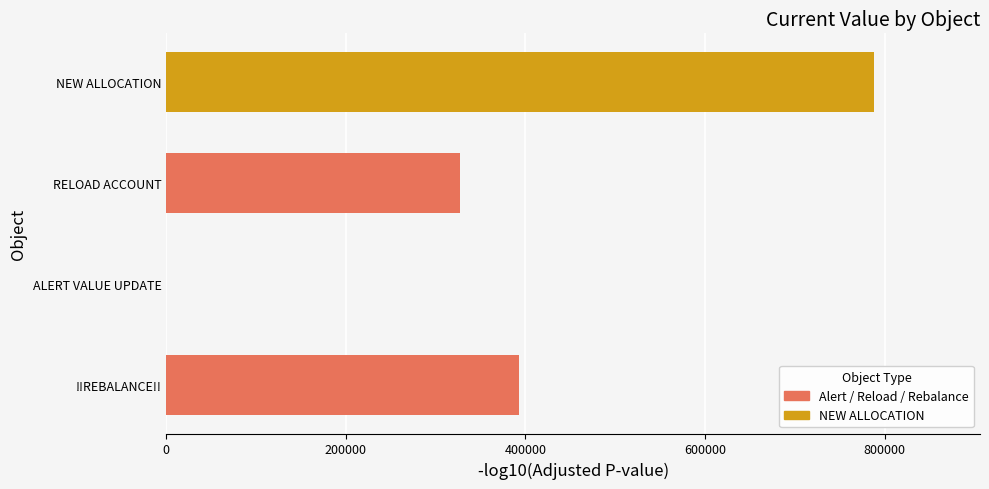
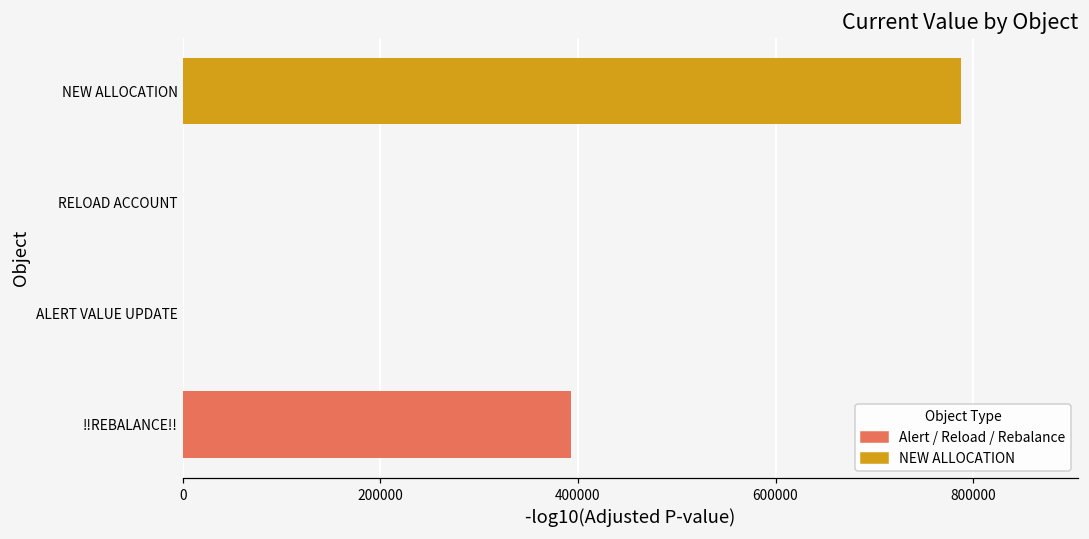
  {
    "NEW ALLOCATION": 790000,
-   "RELOAD ACCOUNT": 330000,
+   "RELOAD ACCOUNT": 0,
    "ALERT VALUE UPDATE": 0,
    "!!REBALANCE!!": 390000
  }
